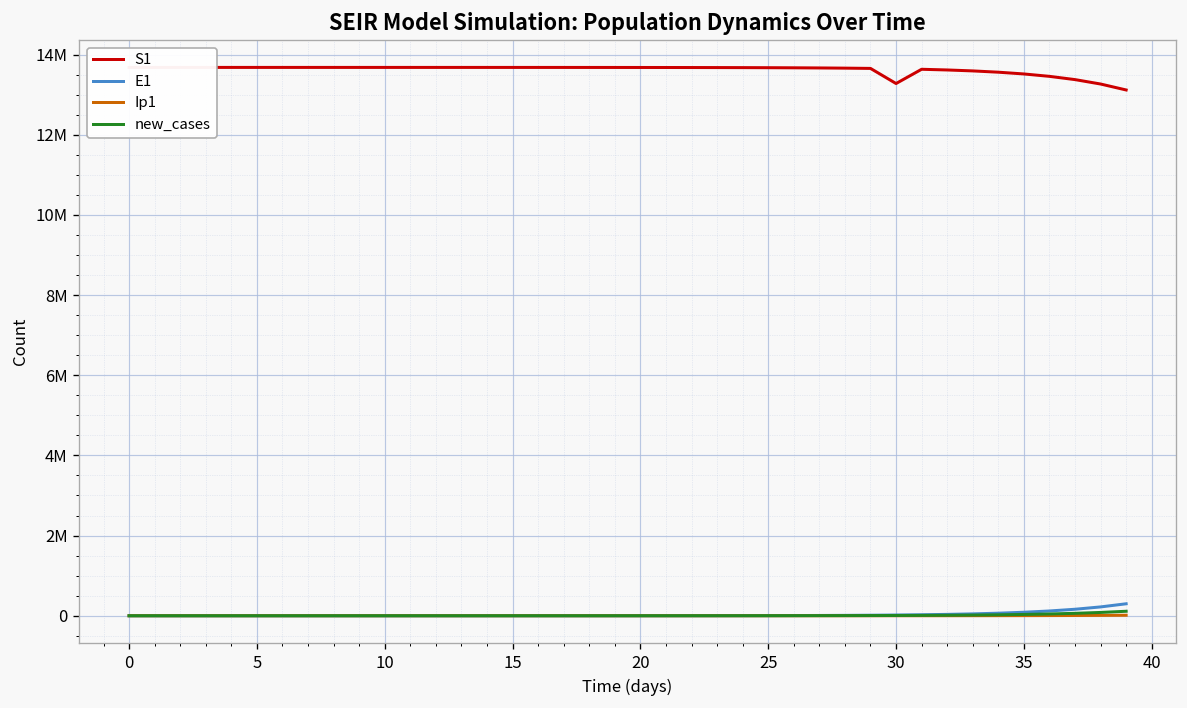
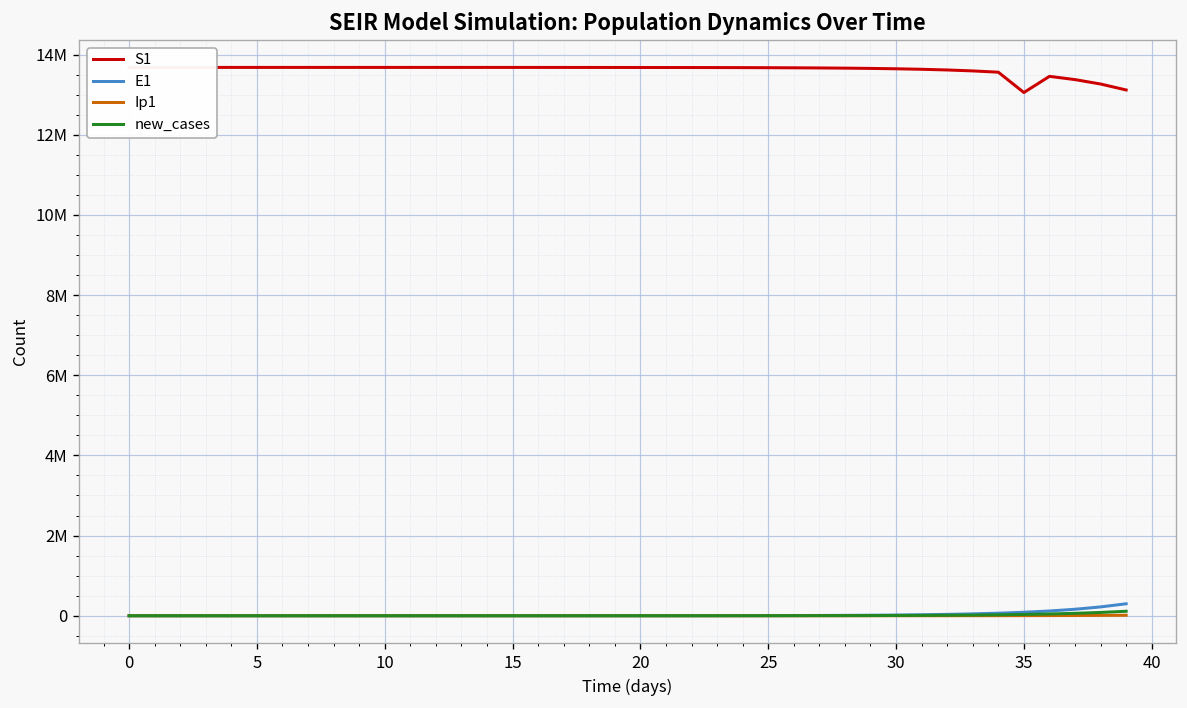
  {
    "S1": {
      "5": 13700000,
      "10": 13700000,
      "15": 13700000,
      "20": 13700000,
      "25": 13700000,
-     "30": 13300000,
-     "35": 13500000
+     "30": 13600000,
+     "35": 13100000
    }
  }
